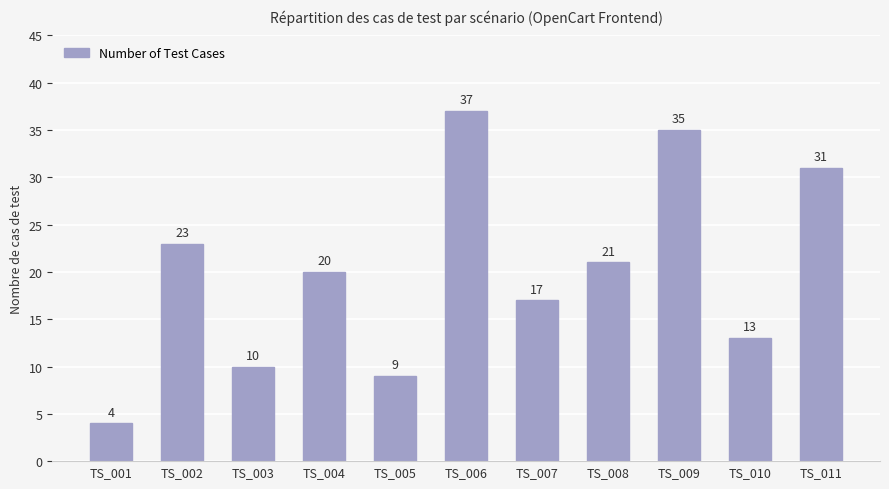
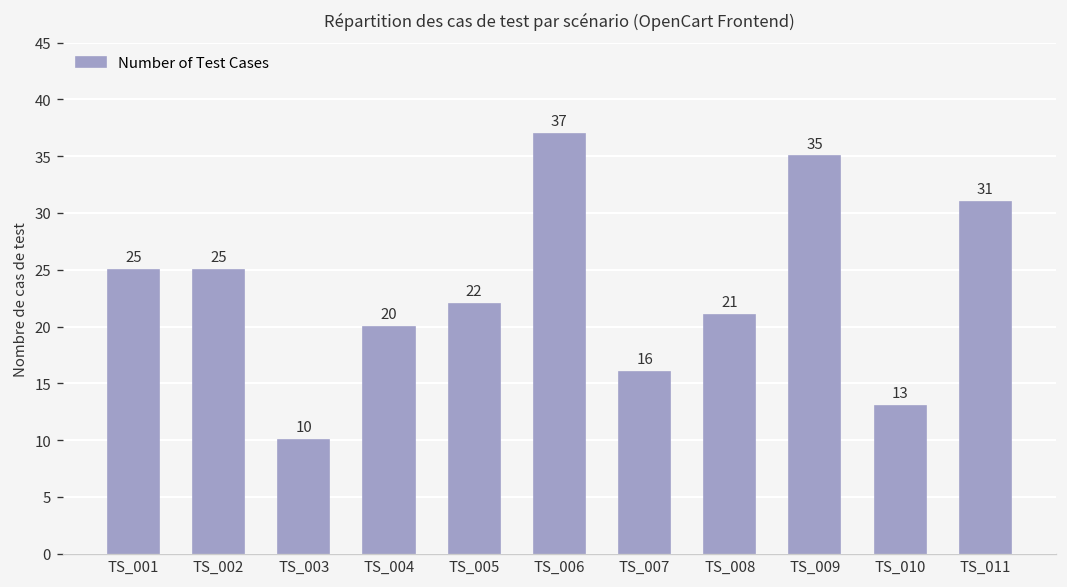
  {
-   "TS_001": 4,
-   "TS_002": 23,
+   "TS_001": 25,
+   "TS_002": 25,
    "TS_003": 10,
    "TS_004": 20,
-   "TS_005": 9,
+   "TS_005": 22,
    "TS_006": 37,
-   "TS_007": 17,
+   "TS_007": 16,
    "TS_008": 21,
    "TS_009": 35,
    "TS_010": 13,
    "TS_011": 31
  }
